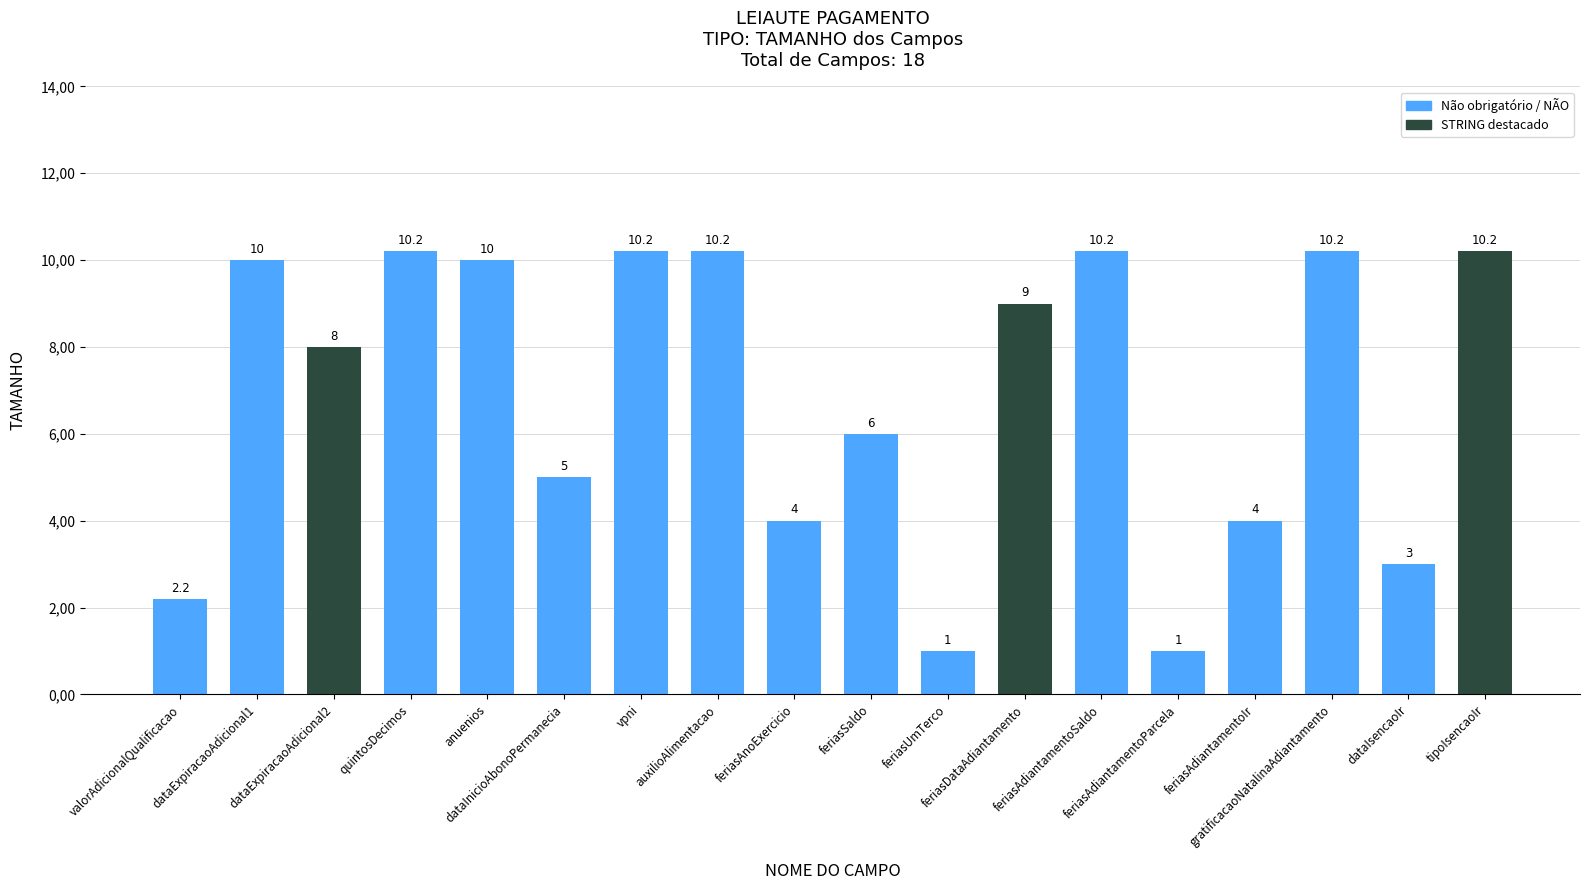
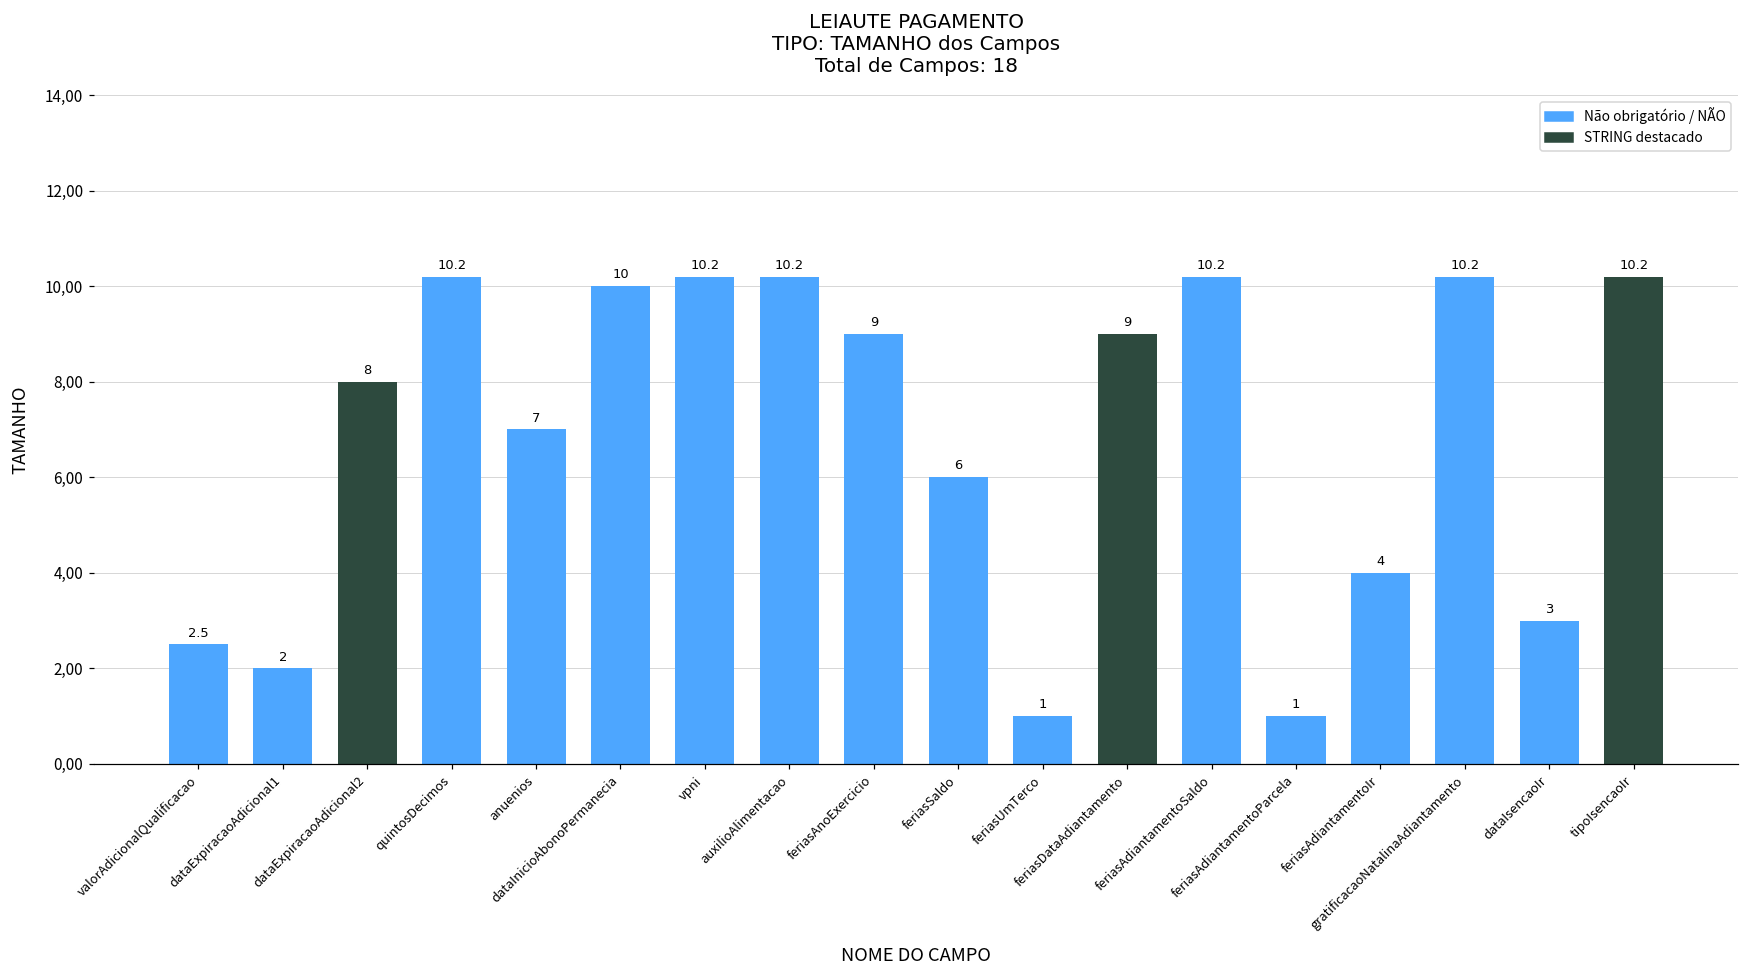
  {
-   "valorAdicionalQualificacao": 2.2,
-   "dataExpiracaoAdicional1": 10,
+   "valorAdicionalQualificacao": 2.5,
+   "dataExpiracaoAdicional1": 2,
    "dataExpiracaoAdicional2": 8,
    "quintosDecimos": 10.2,
-   "anuenios": 10,
-   "dataInicioAbonoPermanecia": 5,
+   "anuenios": 7,
+   "dataInicioAbonoPermanecia": 10,
    "vpni": 10.2,
    "auxilioAlimentacao": 10.2,
-   "feriasAnoExercicio": 4,
+   "feriasAnoExercicio": 9,
    "feriasSaldo": 6,
    "feriasUmTerco": 1,
    "feriasDataAdiantamento": 9,
    "feriasAdiantamentoSaldo": 10.2,
    "feriasAdiantamentoParcela": 1,
    "feriasAdiantamentoIr": 4,
    "gratificacaoNatalinaAdiantamento": 10.2,
    "dataIsencaoIr": 3,
    "tipoIsencaoIr": 10.2
  }
